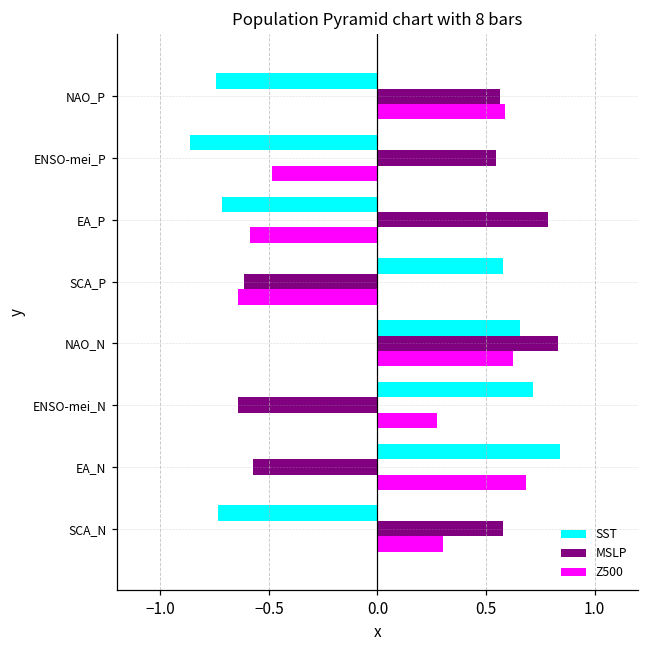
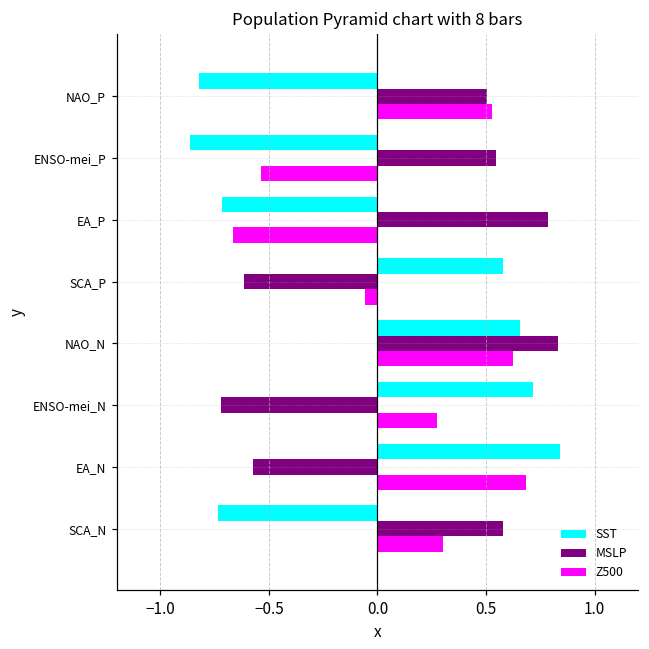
  {
    "SST": {
-     "NAO_P": -0.74,
+     "NAO_P": -0.82,
      "ENSO-mei_P": -0.86,
      "EA_P": -0.72,
      "SCA_P": 0.58,
      "NAO_N": 0.65,
      "ENSO-mei_N": 0.72,
      "EA_N": 0.84,
      "SCA_N": -0.74
    },
    "MSLP": {
-     "NAO_P": 0.56,
+     "NAO_P": 0.50,
      "ENSO-mei_P": 0.55,
      "EA_P": 0.78,
      "SCA_P": -0.61,
      "NAO_N": 0.83,
-     "ENSO-mei_N": -0.64,
+     "ENSO-mei_N": -0.72,
      "EA_N": -0.57,
      "SCA_N": 0.58
    },
    "Z500": {
-     "NAO_P": 0.59,
-     "ENSO-mei_P": -0.49,
-     "EA_P": -0.59,
-     "SCA_P": -0.64,
+     "NAO_P": 0.53,
+     "ENSO-mei_P": -0.54,
+     "EA_P": -0.66,
+     "SCA_P": -0.06,
      "NAO_N": 0.62,
      "ENSO-mei_N": 0.27,
      "EA_N": 0.68,
      "SCA_N": 0.30
    }
  }
